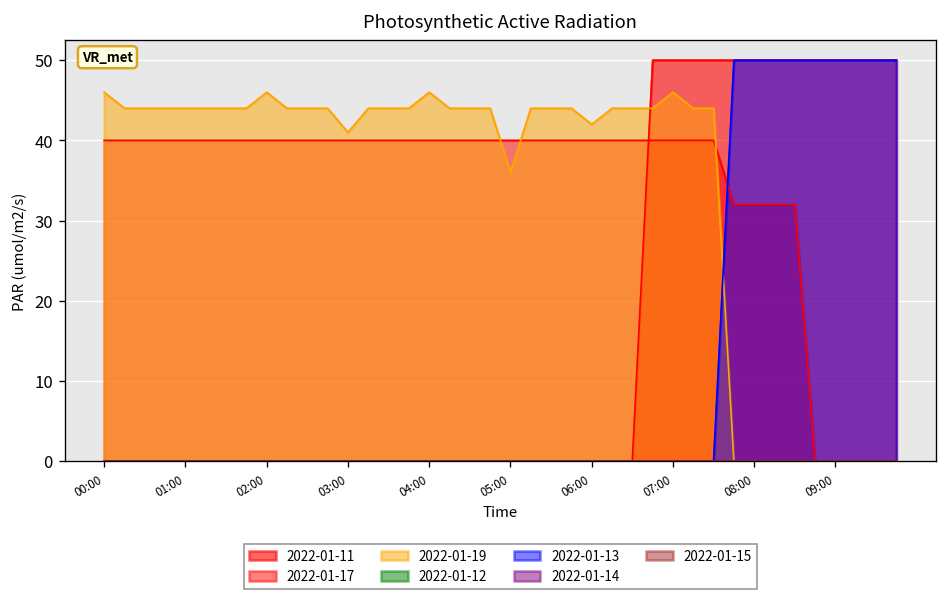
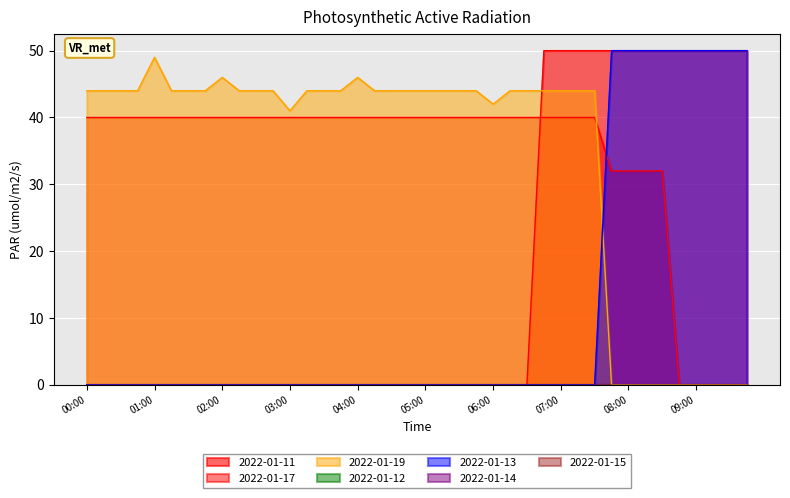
  {
    "2022-01-19": {
-     "00:00": 46,
-     "01:00": 44,
+     "00:00": 44,
+     "01:00": 49,
      "02:00": 46,
      "03:00": 41,
      "04:00": 46,
-     "05:00": 36,
+     "05:00": 44,
      "06:00": 42,
-     "07:00": 46
+     "07:00": 44
    }
  }
